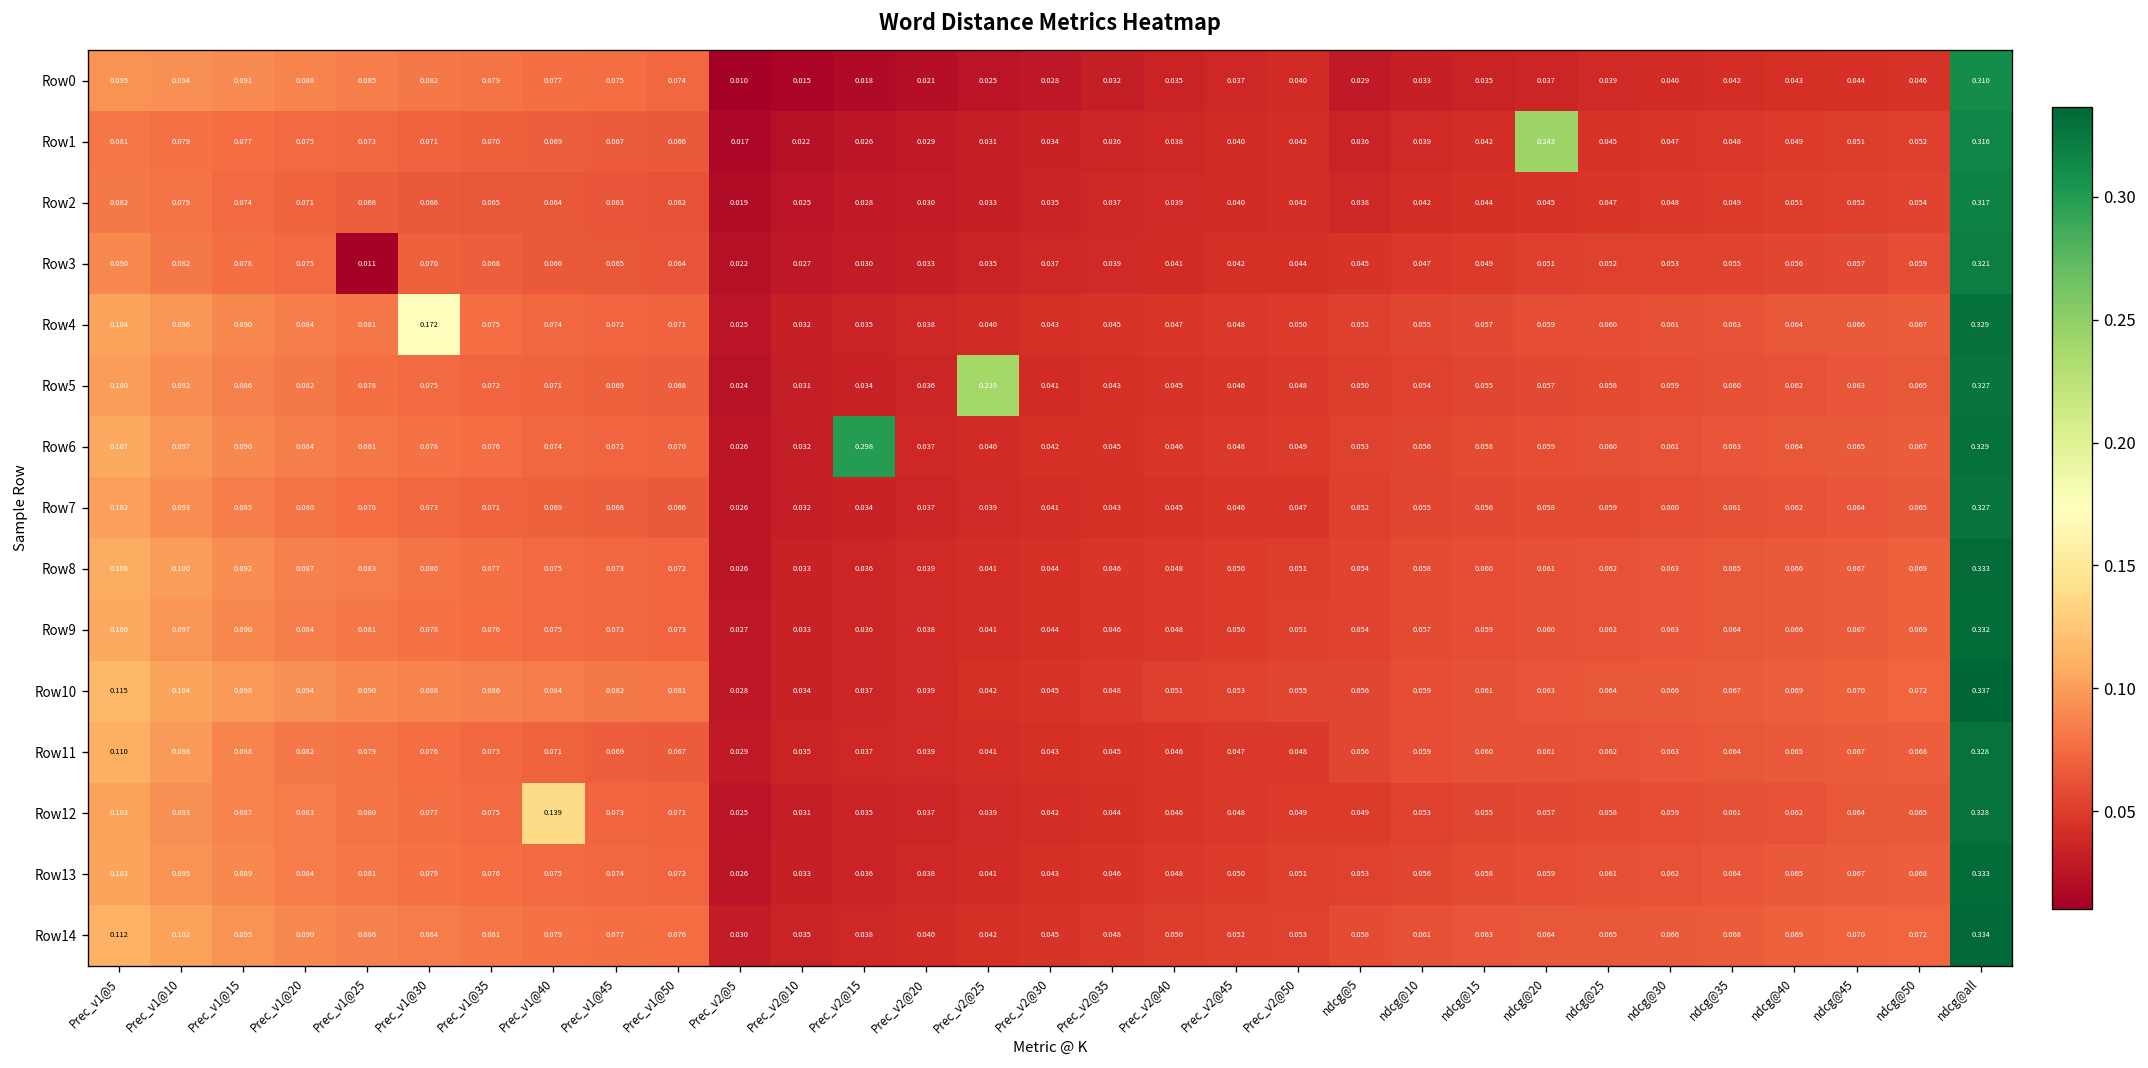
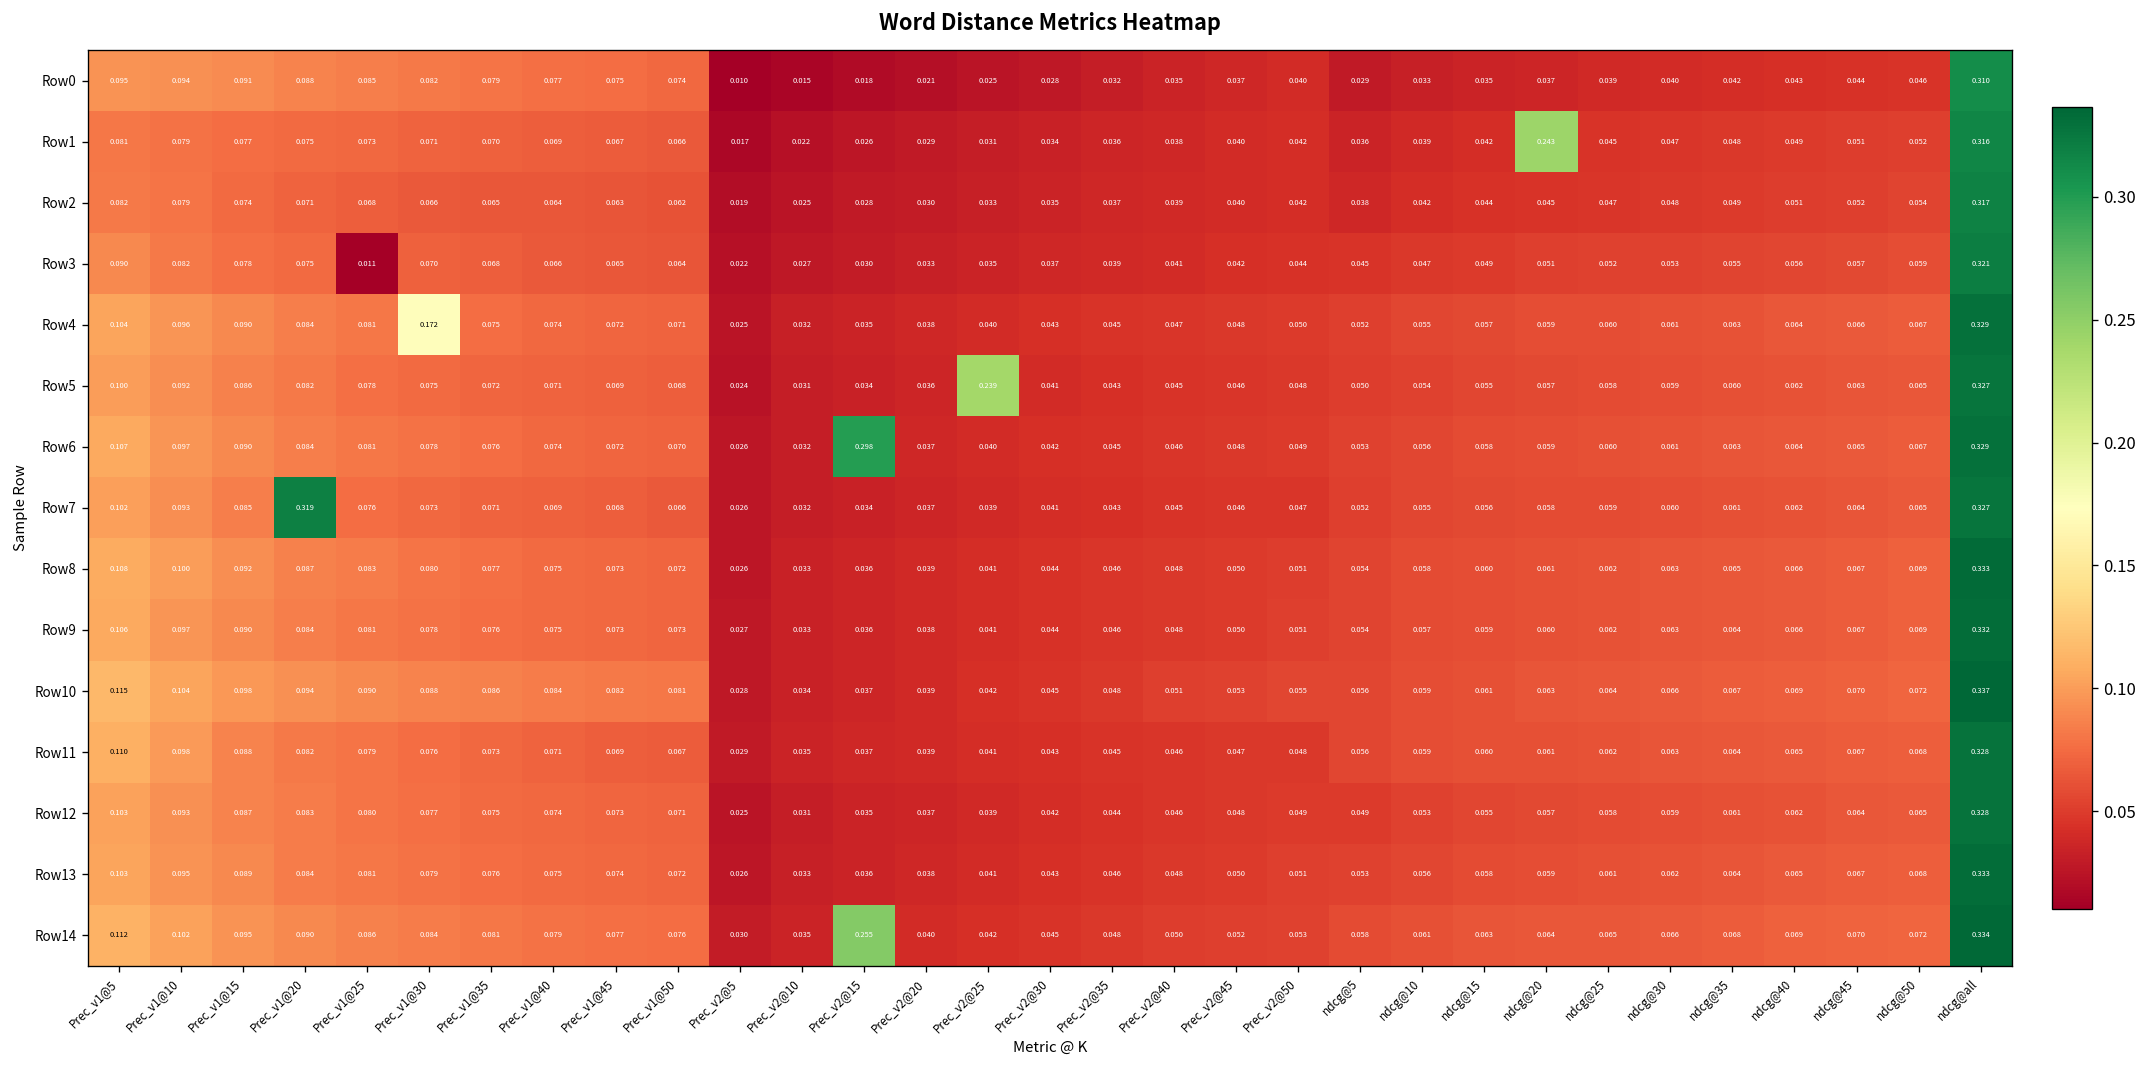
  {
    "Row7": {
      "Prec_v1@5": 0.102,
      "Prec_v1@10": 0.093,
      "Prec_v1@15": 0.085,
-     "Prec_v1@20": 0.080,
+     "Prec_v1@20": 0.319,
      "Prec_v1@25": 0.076,
      "Prec_v1@30": 0.073,
      "Prec_v1@35": 0.071,
      "Prec_v1@40": 0.069,
      "Prec_v1@45": 0.068,
      "Prec_v1@50": 0.066,
      "Prec_v2@5": 0.026,
      "Prec_v2@10": 0.032,
      "Prec_v2@15": 0.034,
      "Prec_v2@20": 0.037,
      "Prec_v2@25": 0.039,
      "Prec_v2@30": 0.041,
      "Prec_v2@35": 0.043,
      "Prec_v2@40": 0.045,
      "Prec_v2@45": 0.046,
      "Prec_v2@50": 0.047,
      "ndcg@5": 0.052,
      "ndcg@10": 0.055,
      "ndcg@15": 0.056,
      "ndcg@20": 0.058,
      "ndcg@25": 0.059,
      "ndcg@30": 0.060,
      "ndcg@35": 0.061,
      "ndcg@40": 0.062,
      "ndcg@45": 0.064,
      "ndcg@50": 0.065,
      "ndcg@all": 0.327
    },
    "Row12": {
      "Prec_v1@5": 0.103,
      "Prec_v1@10": 0.093,
      "Prec_v1@15": 0.087,
      "Prec_v1@20": 0.083,
      "Prec_v1@25": 0.080,
      "Prec_v1@30": 0.077,
      "Prec_v1@35": 0.075,
-     "Prec_v1@40": 0.139,
+     "Prec_v1@40": 0.074,
      "Prec_v1@45": 0.073,
      "Prec_v1@50": 0.071,
      "Prec_v2@5": 0.025,
      "Prec_v2@10": 0.031,
      "Prec_v2@15": 0.035,
      "Prec_v2@20": 0.037,
      "Prec_v2@25": 0.039,
      "Prec_v2@30": 0.042,
      "Prec_v2@35": 0.044,
      "Prec_v2@40": 0.046,
      "Prec_v2@45": 0.048,
      "Prec_v2@50": 0.049,
      "ndcg@5": 0.049,
      "ndcg@10": 0.053,
      "ndcg@15": 0.055,
      "ndcg@20": 0.057,
      "ndcg@25": 0.058,
      "ndcg@30": 0.059,
      "ndcg@35": 0.061,
      "ndcg@40": 0.062,
      "ndcg@45": 0.064,
      "ndcg@50": 0.065,
      "ndcg@all": 0.328
    },
    "Row14": {
      "Prec_v1@5": 0.112,
      "Prec_v1@10": 0.102,
      "Prec_v1@15": 0.095,
      "Prec_v1@20": 0.090,
      "Prec_v1@25": 0.086,
      "Prec_v1@30": 0.084,
      "Prec_v1@35": 0.081,
      "Prec_v1@40": 0.079,
      "Prec_v1@45": 0.077,
      "Prec_v1@50": 0.076,
      "Prec_v2@5": 0.030,
      "Prec_v2@10": 0.035,
-     "Prec_v2@15": 0.038,
+     "Prec_v2@15": 0.255,
      "Prec_v2@20": 0.040,
      "Prec_v2@25": 0.042,
      "Prec_v2@30": 0.045,
      "Prec_v2@35": 0.048,
      "Prec_v2@40": 0.050,
      "Prec_v2@45": 0.052,
      "Prec_v2@50": 0.053,
      "ndcg@5": 0.058,
      "ndcg@10": 0.061,
      "ndcg@15": 0.063,
      "ndcg@20": 0.064,
      "ndcg@25": 0.065,
      "ndcg@30": 0.066,
      "ndcg@35": 0.068,
      "ndcg@40": 0.069,
      "ndcg@45": 0.070,
      "ndcg@50": 0.072,
      "ndcg@all": 0.334
    }
  }
